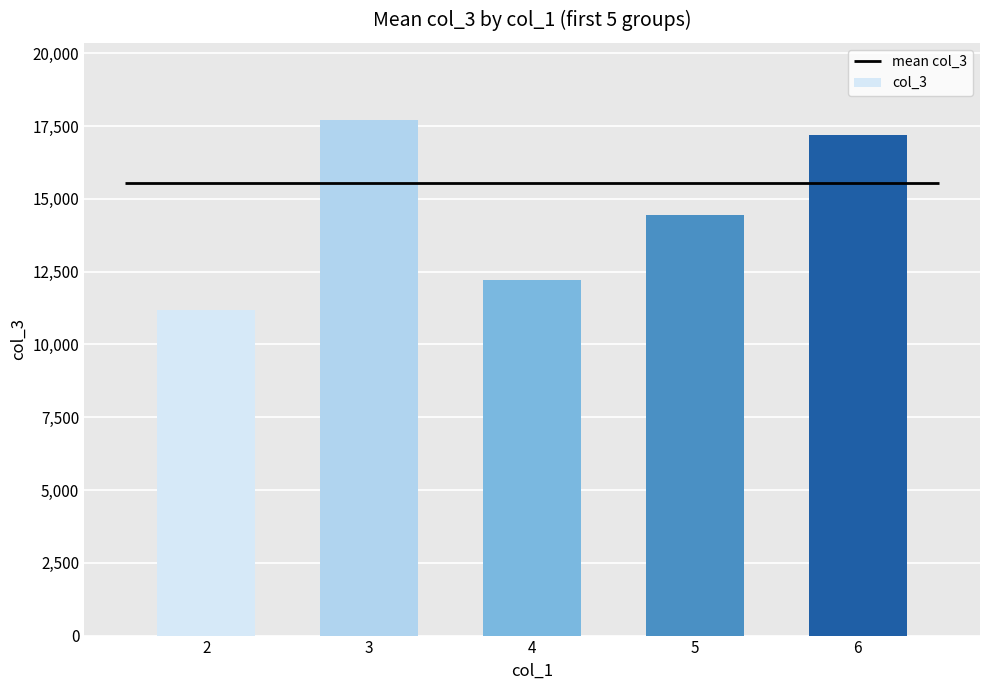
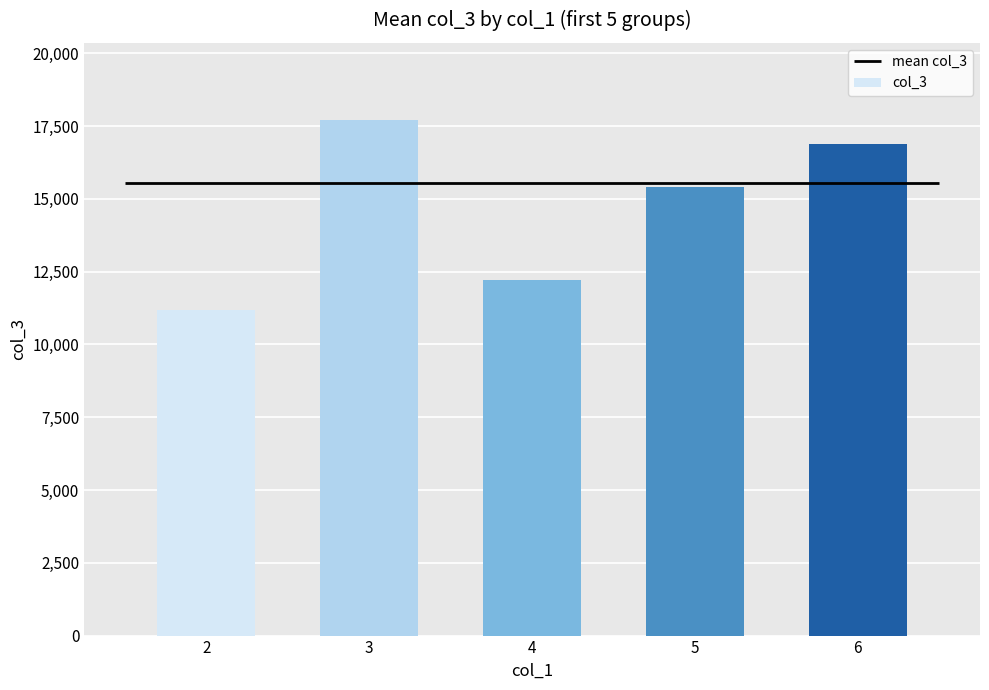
  {
    "2": "11,200",
    "3": "17,700",
    "4": "12,200",
-   "5": "14,400",
-   "6": "17,200"
+   "5": "15,400",
+   "6": "16,900"
  }
